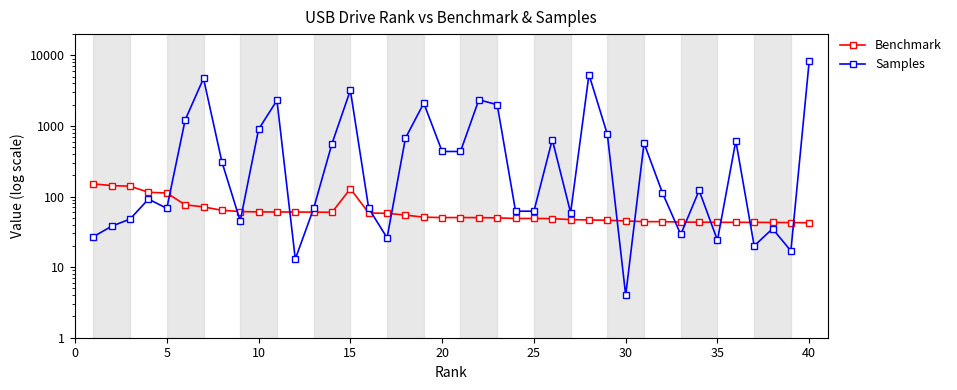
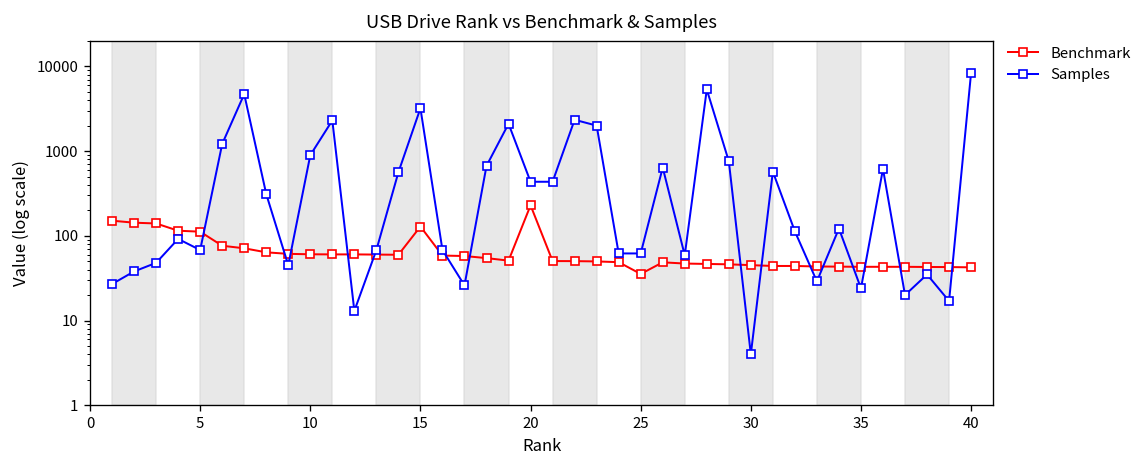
  {
    "Benchmark": {
      "5": 110,
      "10": 60,
      "15": 130,
-     "20": 50,
-     "25": 50,
+     "20": 230,
+     "25": 40,
      "30": 50,
      "35": 40,
      "40": 40
    },
    "Samples": {
      "5": 70,
      "10": 900,
      "15": 3000,
      "20": 400,
      "25": 60,
      "30": 4,
      "35": 24,
      "40": 8000
    }
  }
